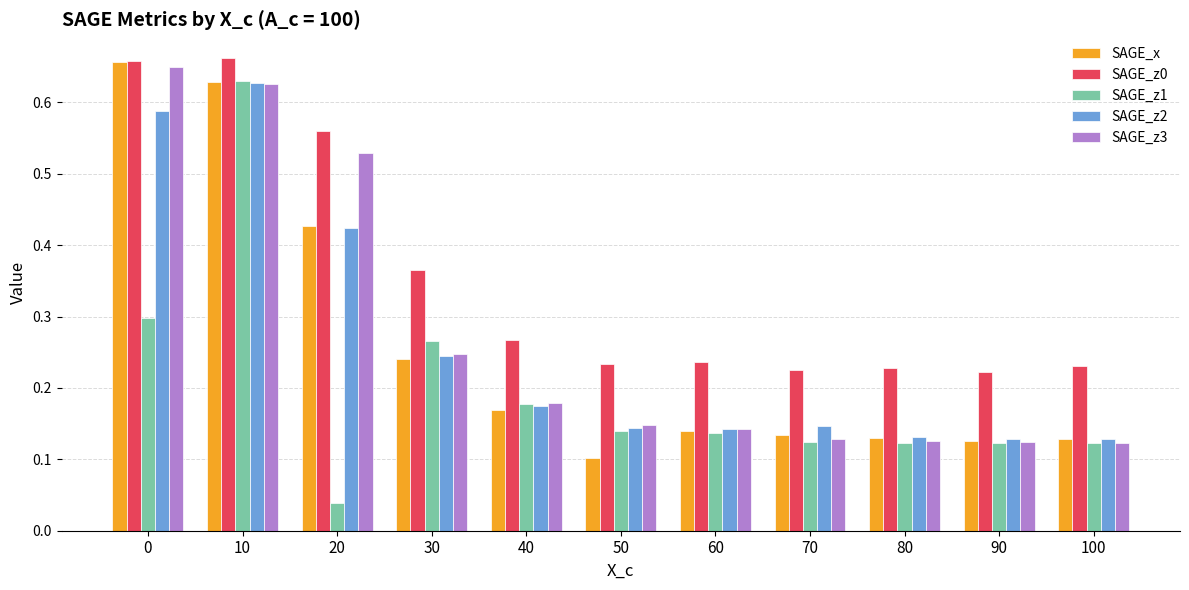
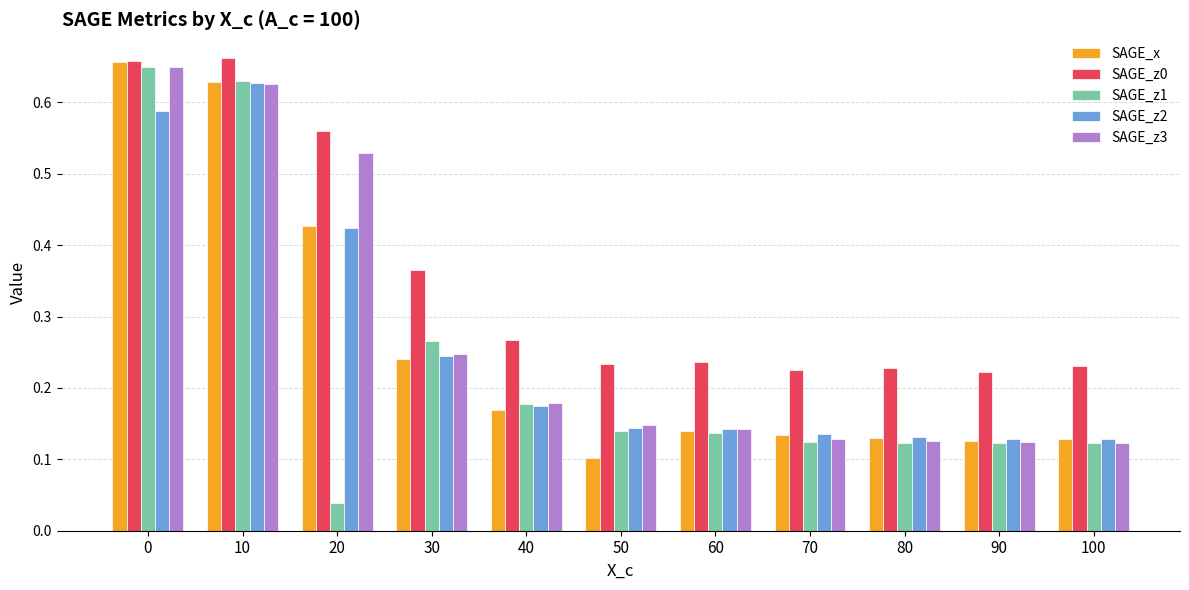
  {
    "SAGE_x": {
      "0": 0.66,
      "10": 0.63,
      "20": 0.43,
      "30": 0.24,
      "40": 0.17,
      "50": 0.10,
      "60": 0.14,
      "70": 0.13,
      "80": 0.13,
      "90": 0.13,
      "100": 0.13
    },
    "SAGE_z0": {
      "0": 0.66,
      "10": 0.66,
      "20": 0.56,
      "30": 0.36,
      "40": 0.27,
      "50": 0.23,
      "60": 0.24,
      "70": 0.22,
      "80": 0.23,
      "90": 0.22,
      "100": 0.23
    },
    "SAGE_z1": {
-     "0": 0.30,
+     "0": 0.65,
      "10": 0.63,
      "20": 0.04,
      "30": 0.27,
      "40": 0.18,
      "50": 0.14,
      "60": 0.14,
      "70": 0.12,
      "80": 0.12,
      "90": 0.12,
      "100": 0.12
    },
    "SAGE_z2": {
      "0": 0.59,
      "10": 0.63,
      "20": 0.42,
      "30": 0.25,
      "40": 0.18,
      "50": 0.14,
      "60": 0.14,
-     "70": 0.15,
+     "70": 0.13,
      "80": 0.13,
      "90": 0.13,
      "100": 0.13
    },
    "SAGE_z3": {
      "0": 0.65,
      "10": 0.63,
      "20": 0.53,
      "30": 0.25,
      "40": 0.18,
      "50": 0.15,
      "60": 0.14,
      "70": 0.13,
      "80": 0.13,
      "90": 0.12,
      "100": 0.12
    }
  }
